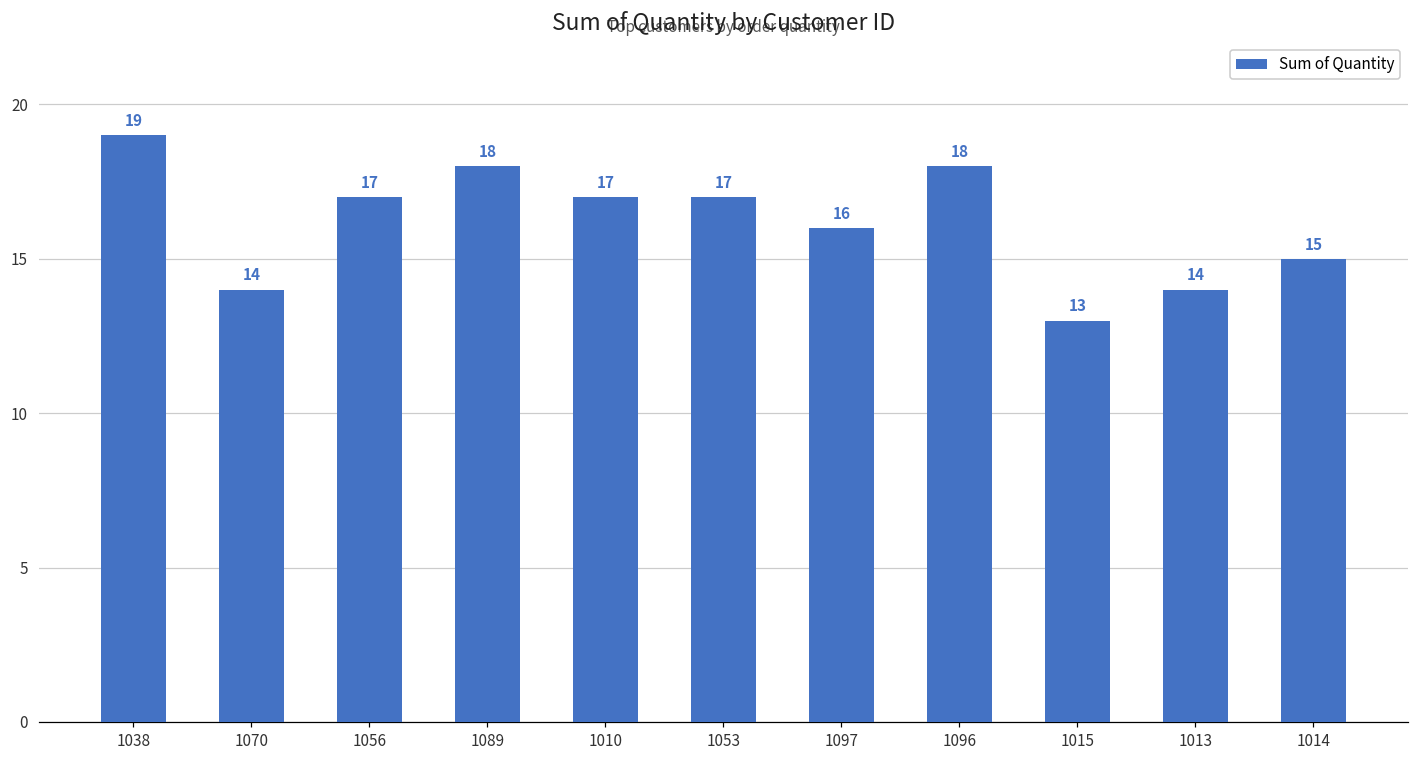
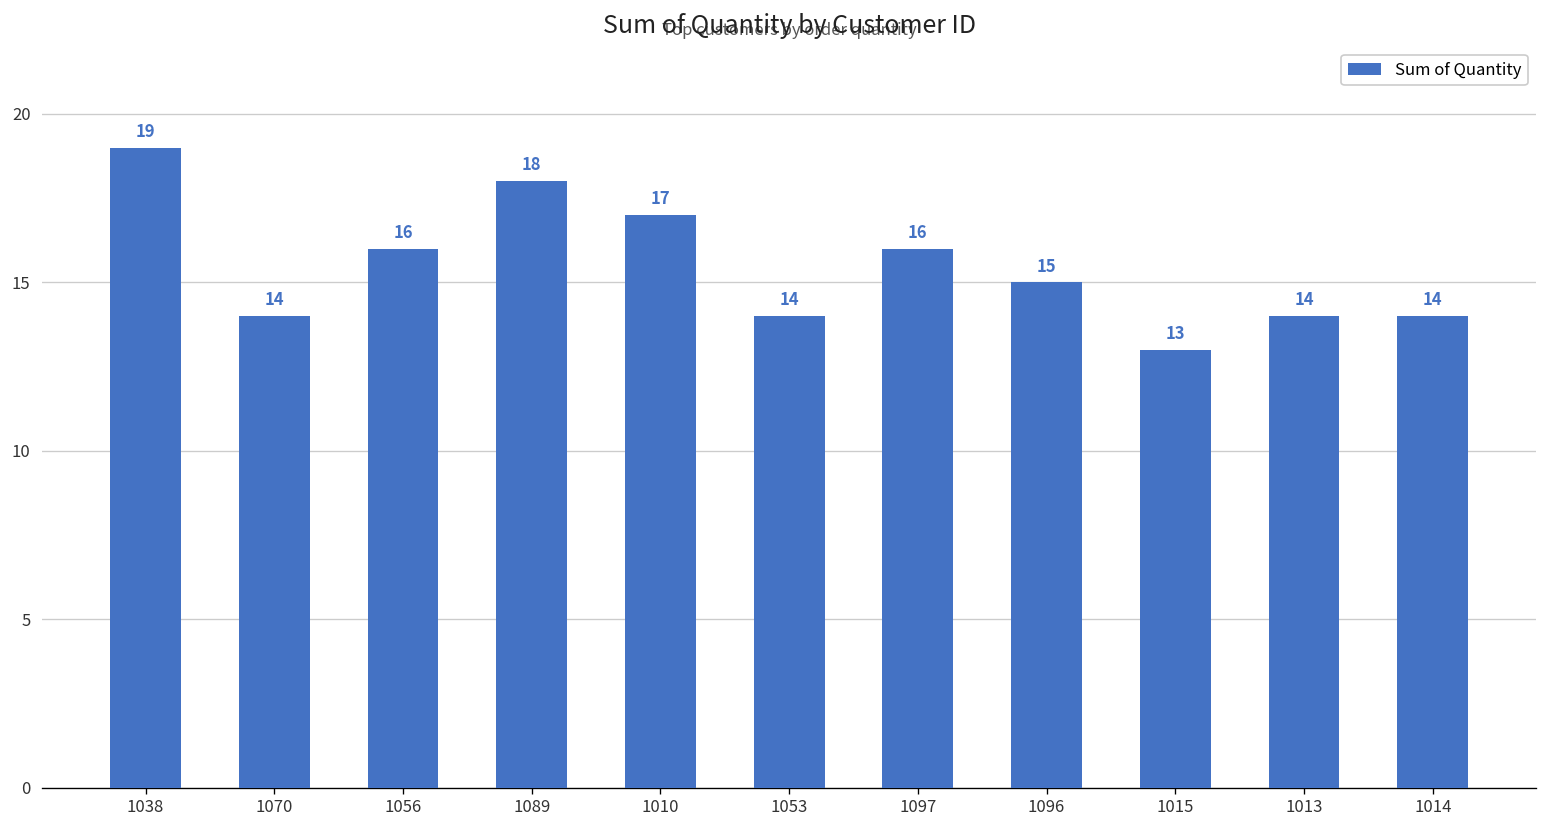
  {
    "1038": 19,
    "1070": 14,
-   "1056": 17,
+   "1056": 16,
    "1089": 18,
    "1010": 17,
-   "1053": 17,
+   "1053": 14,
    "1097": 16,
-   "1096": 18,
+   "1096": 15,
    "1015": 13,
    "1013": 14,
-   "1014": 15
+   "1014": 14
  }
